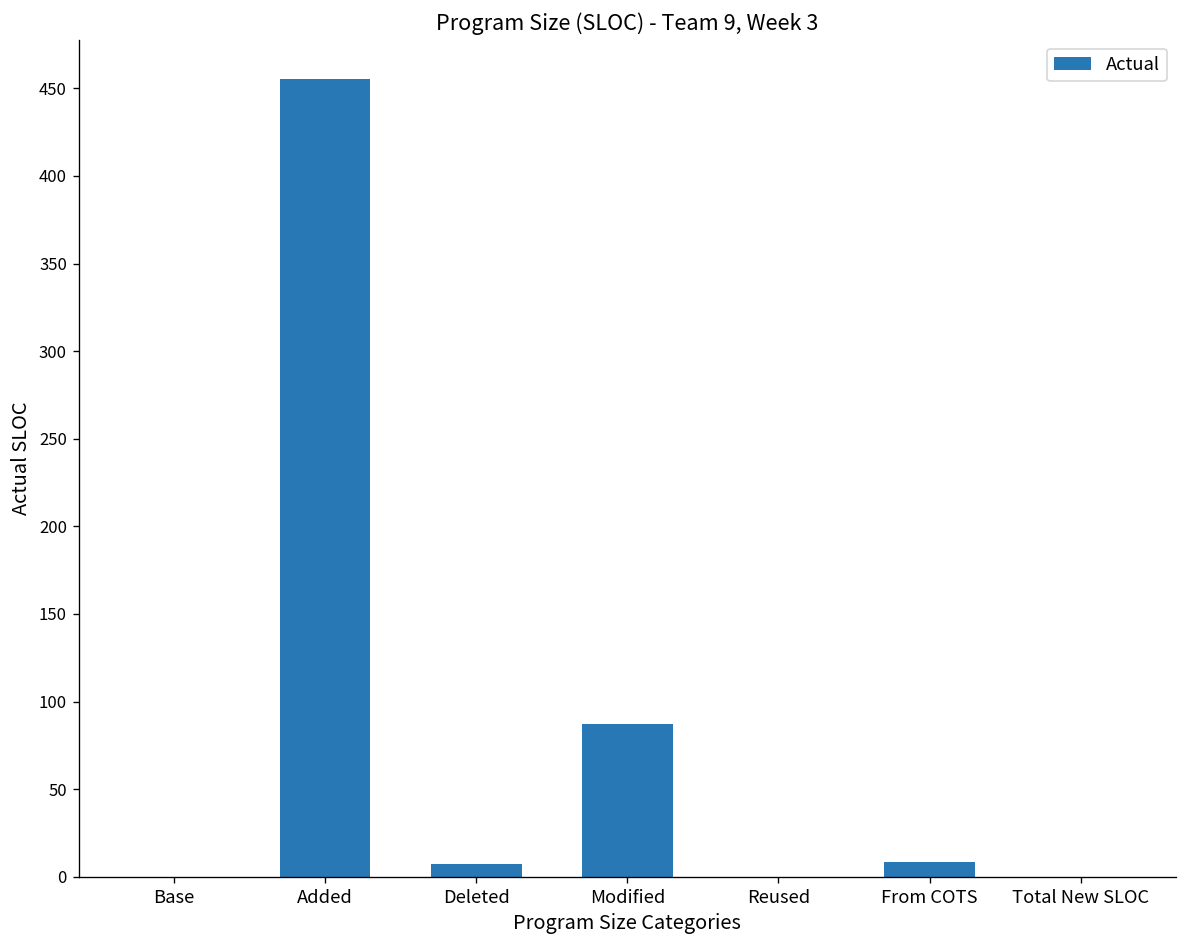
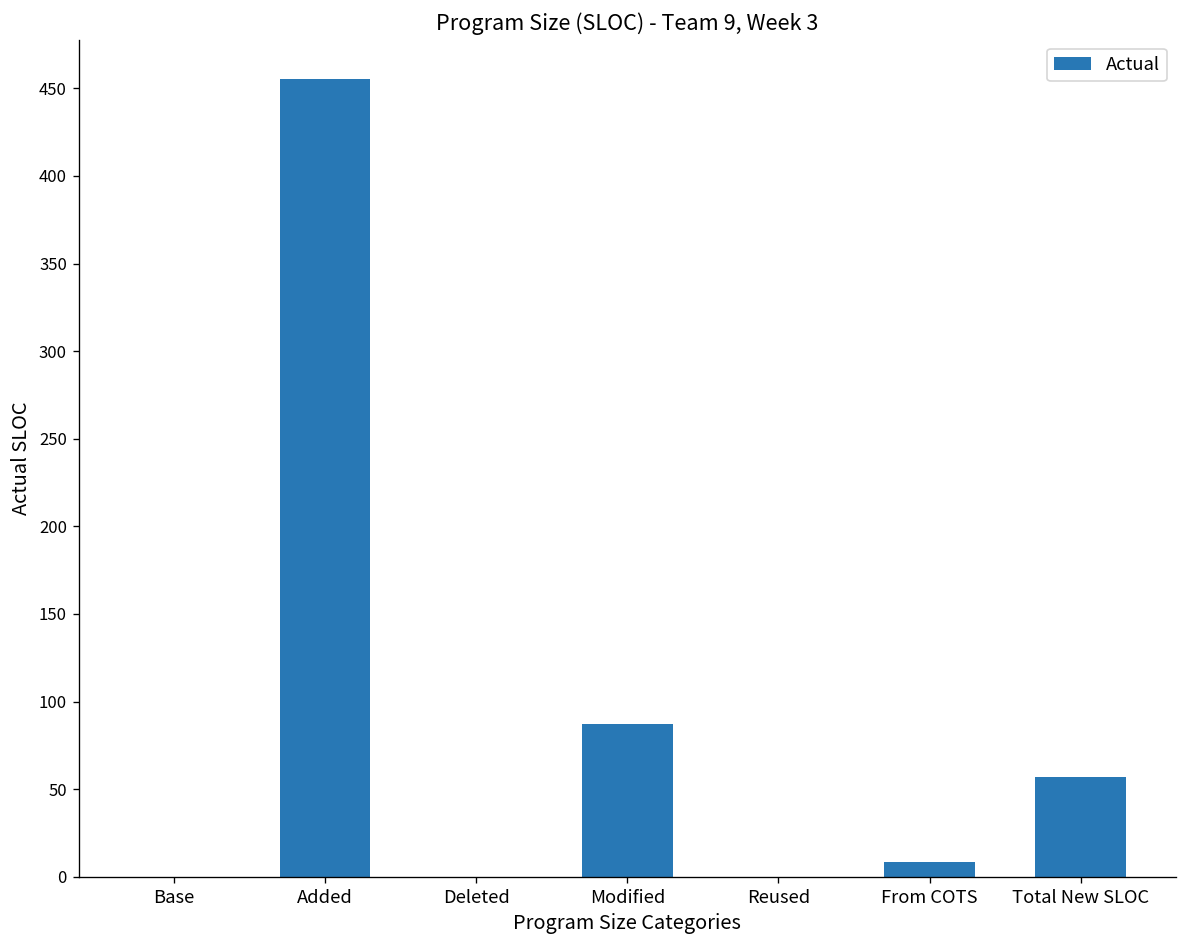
  {
    "Base": 0,
    "Added": 455,
-   "Deleted": 7,
+   "Deleted": 0,
    "Modified": 88,
    "Reused": 0,
    "From COTS": 9,
-   "Total New SLOC": 0
+   "Total New SLOC": 57
  }
